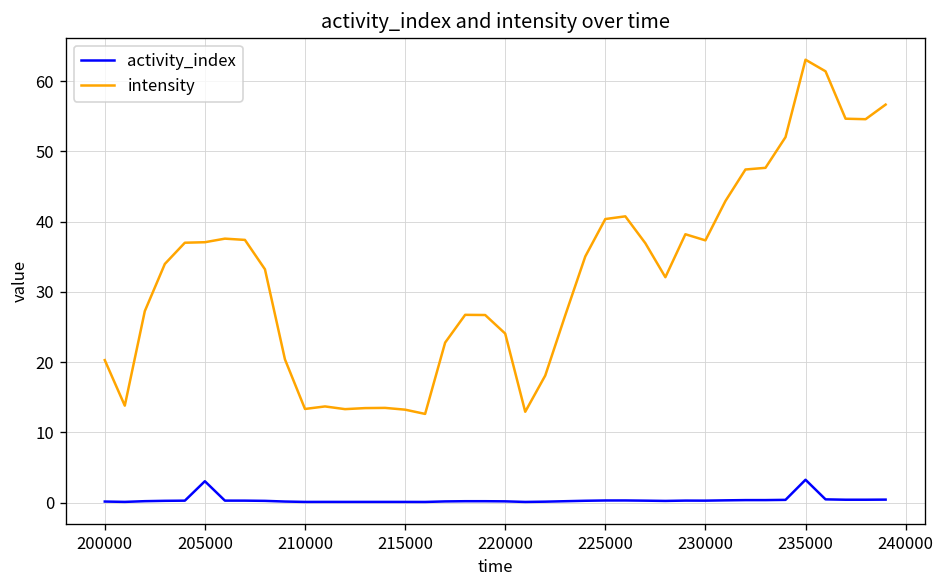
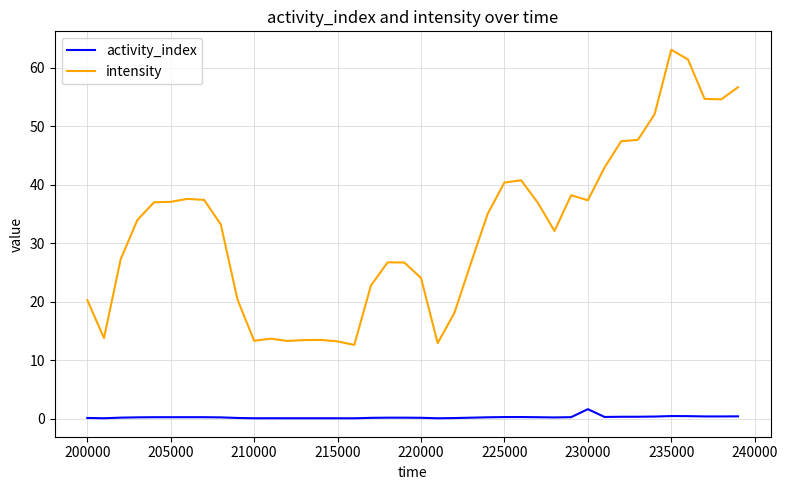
  {
    "activity_index": {
      "200000": 0,
-     "205000": 3,
+     "205000": 0,
      "210000": 0,
      "215000": 0,
      "220000": 0,
      "225000": 0,
-     "230000": 0,
-     "235000": 3
+     "230000": 2,
+     "235000": 0
    },
    "intensity": {
      "200000": 20,
      "205000": 37,
      "210000": 13,
      "215000": 13,
      "220000": 24,
      "225000": 40,
      "230000": 37,
      "235000": 63
    }
  }
